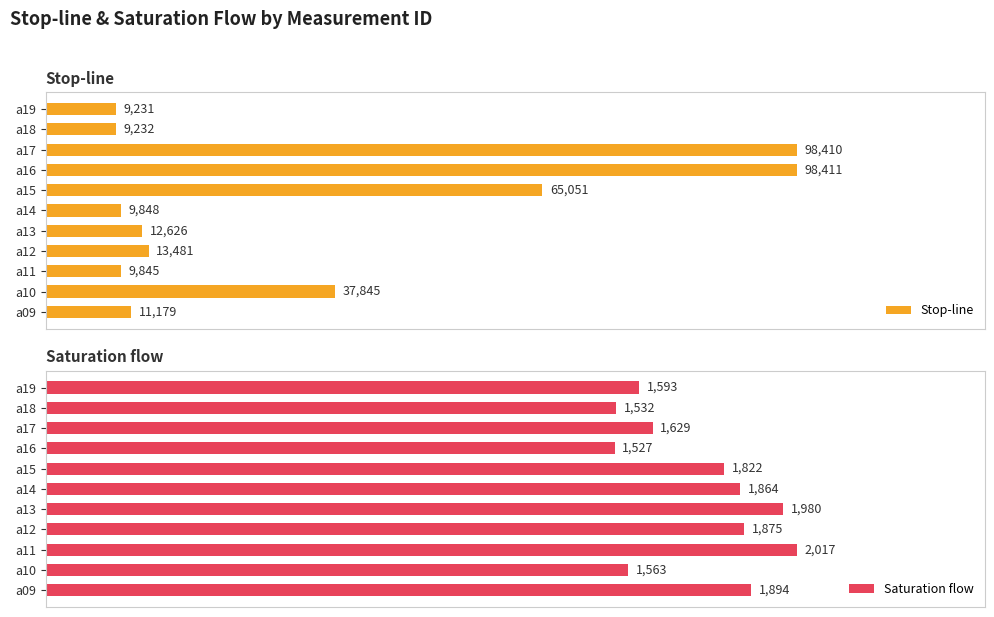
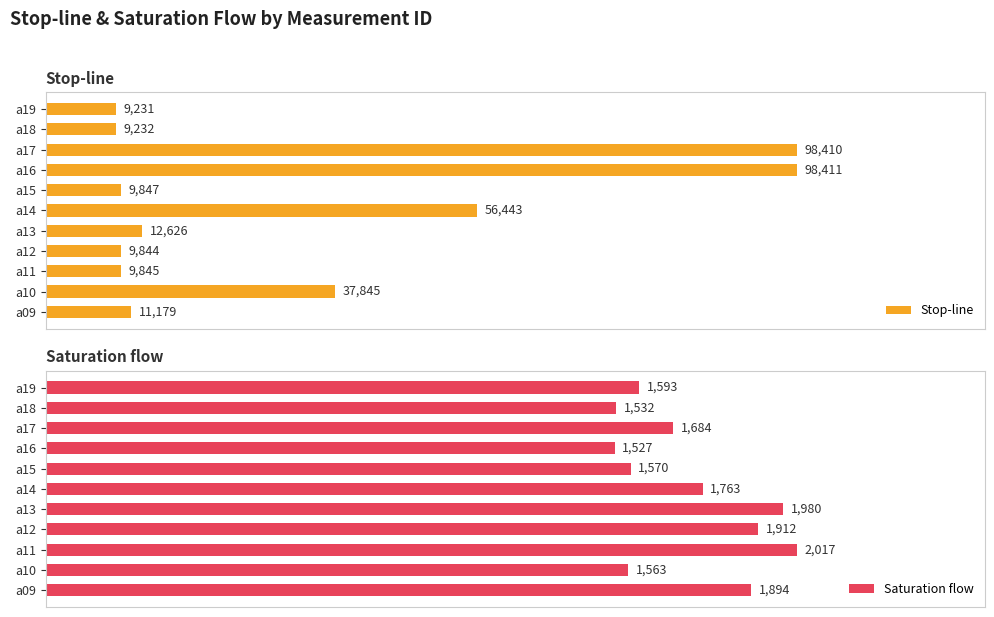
  {
    "Stop-line": {
-     "a15": "65,051",
-     "a14": "9,848",
-     "a12": "13,481"
+     "a15": "9,847",
+     "a14": "56,443",
+     "a12": "9,844"
    },
    "Saturation flow": {
-     "a17": "1,629",
-     "a15": "1,822",
-     "a14": "1,864",
-     "a12": "1,875"
+     "a17": "1,684",
+     "a15": "1,570",
+     "a14": "1,763",
+     "a12": "1,912"
    }
  }
